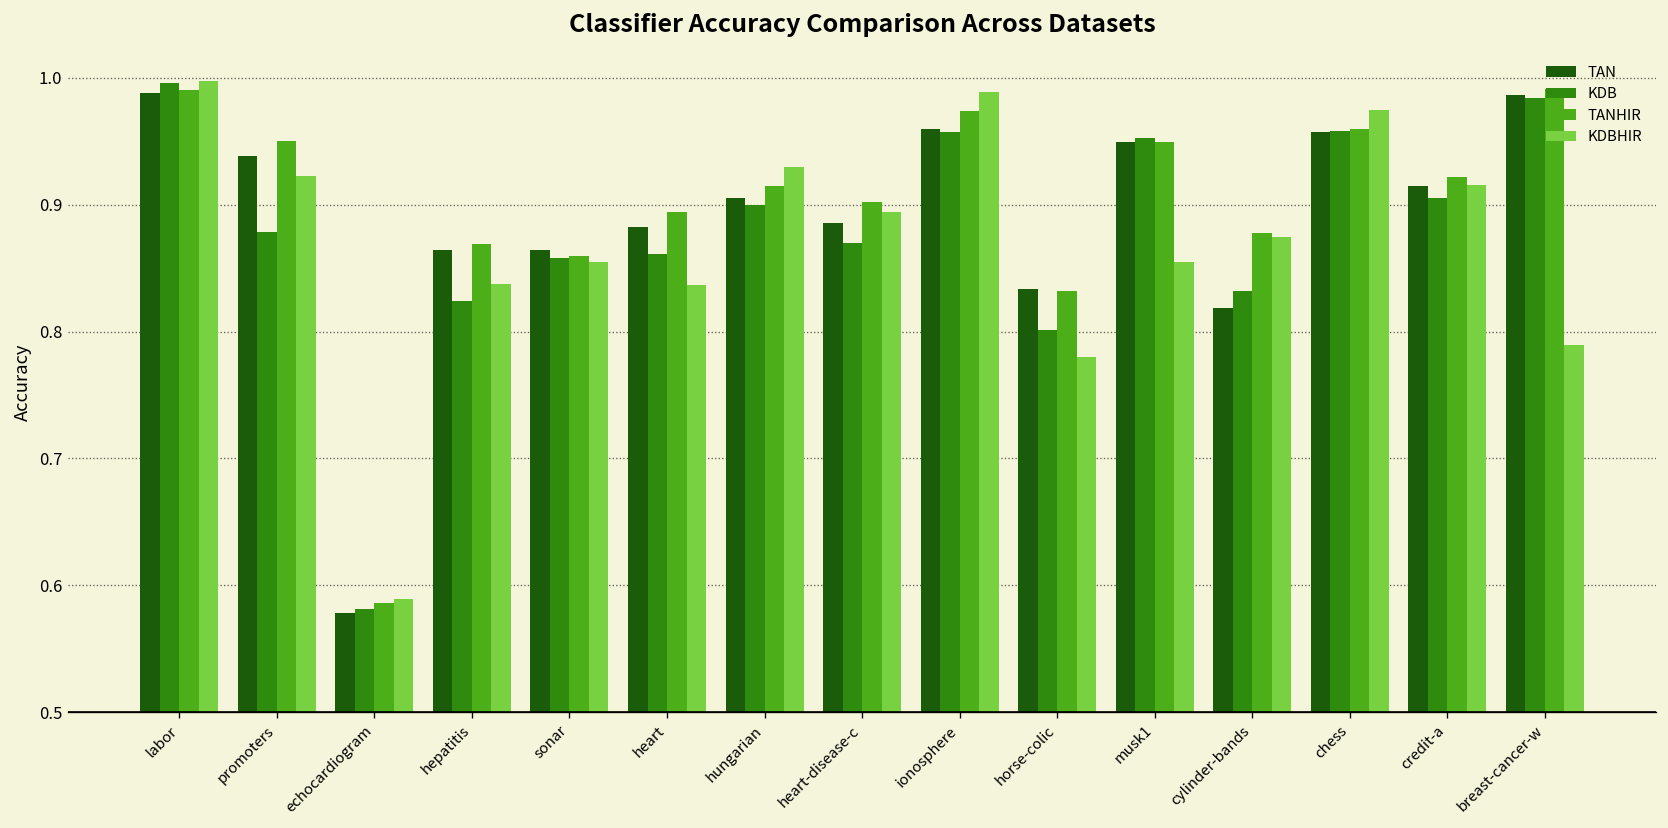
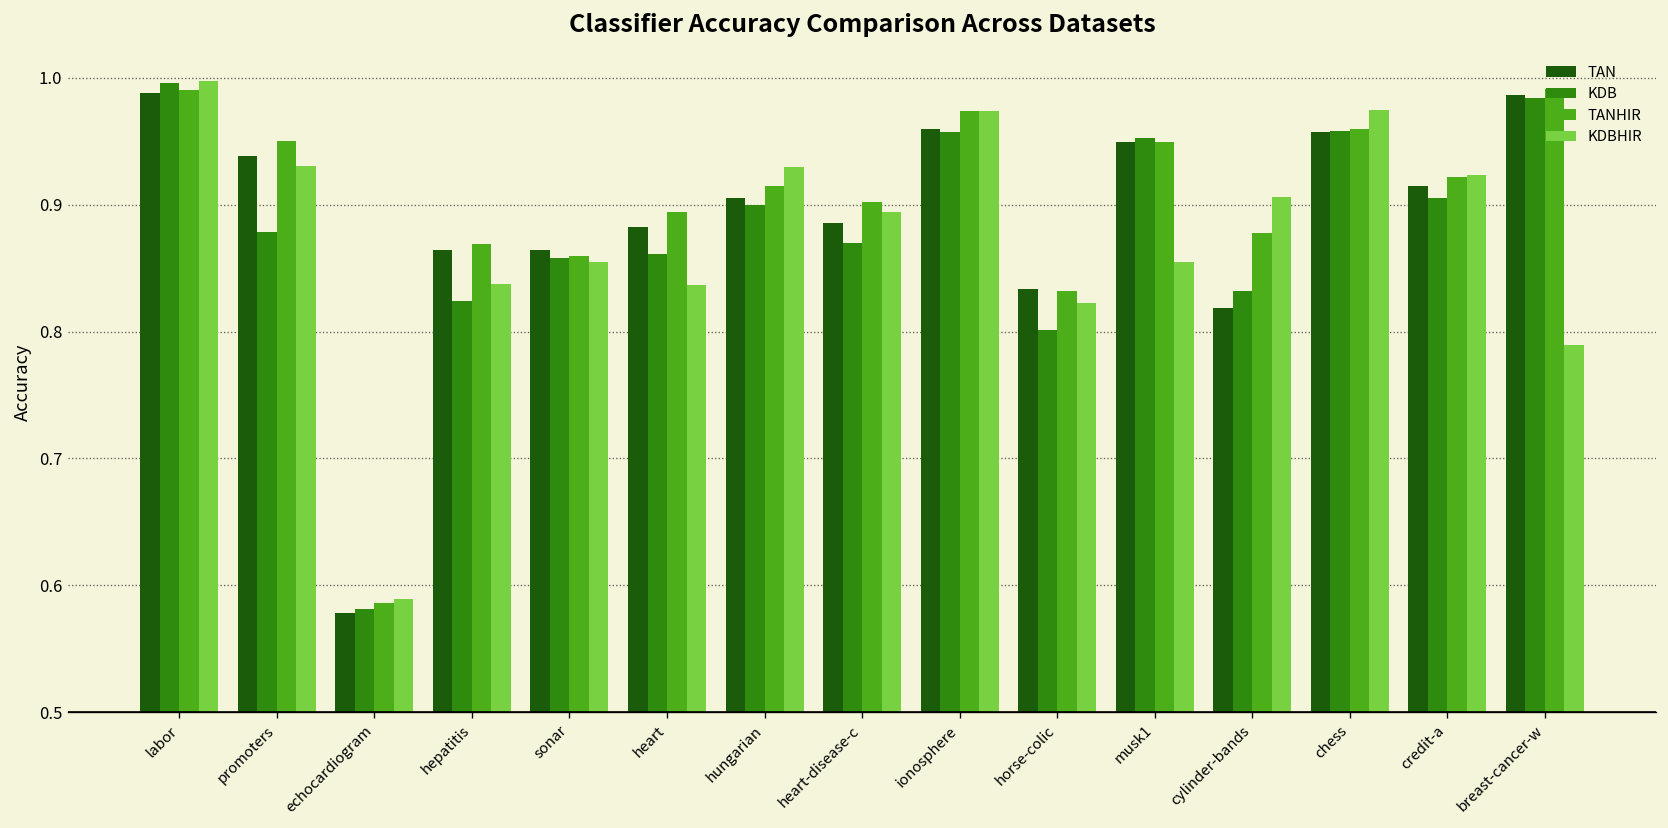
  {
    "KDBHIR": {
      "labor": 0.997,
-     "promoters": 0.923,
+     "promoters": 0.931,
      "echocardiogram": 0.589,
      "hepatitis": 0.838,
      "sonar": 0.855,
      "heart": 0.837,
      "hungarian": 0.930,
      "heart-disease-c": 0.894,
-     "ionosphere": 0.989,
-     "horse-colic": 0.780,
+     "ionosphere": 0.974,
+     "horse-colic": 0.823,
      "musk1": 0.855,
-     "cylinder-bands": 0.874,
+     "cylinder-bands": 0.906,
      "chess": 0.975,
-     "credit-a": 0.915,
+     "credit-a": 0.924,
      "breast-cancer-w": 0.789
    }
  }
